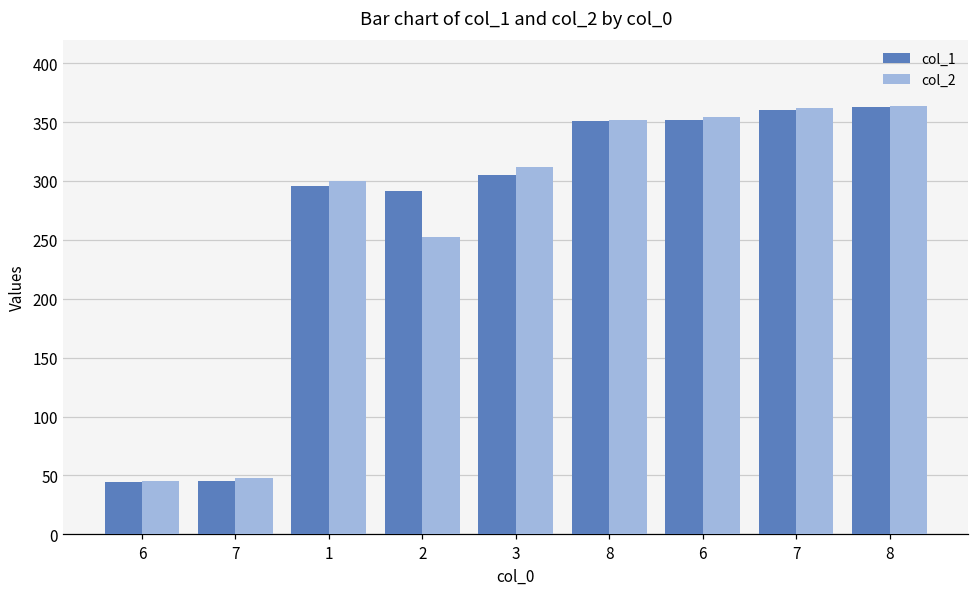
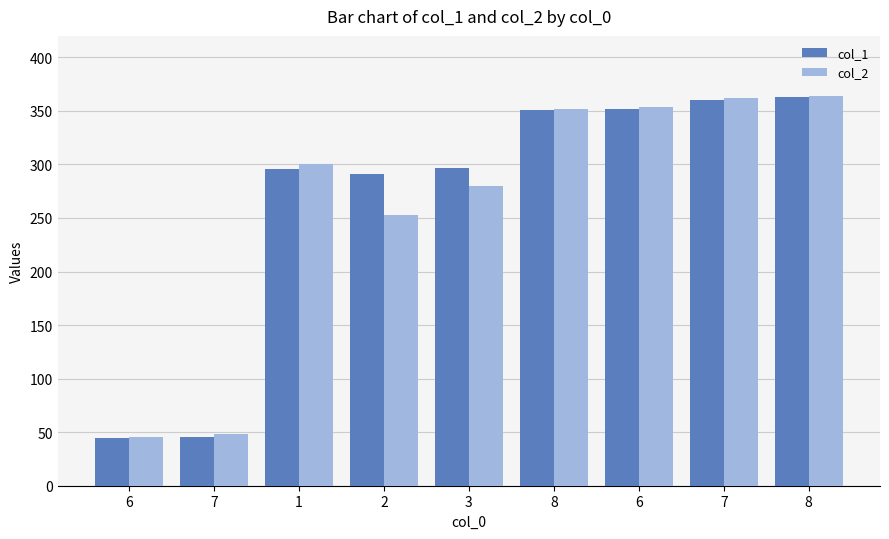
  {
    "col_1": {
      "1": 296,
      "2": 291,
-     "3": 305
+     "3": 297
    },
    "col_2": {
      "1": 300,
      "2": 253,
-     "3": 312
+     "3": 280
    }
  }
